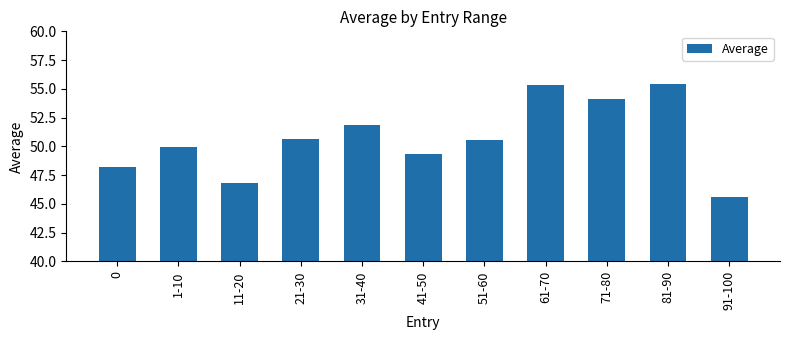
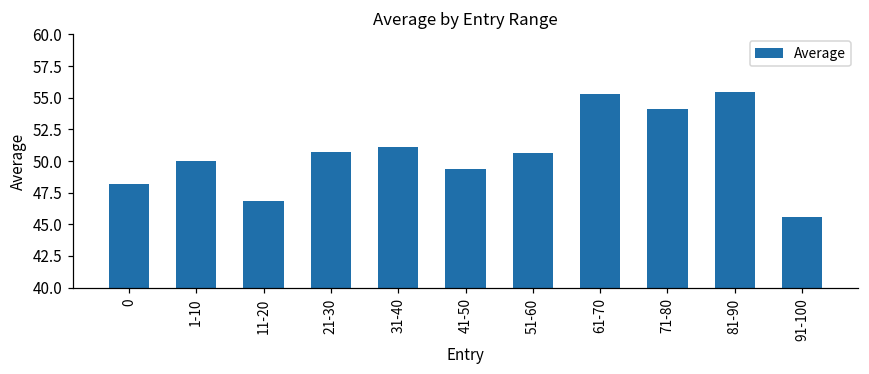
  {
    "0": 48.2,
    "1-10": 50.0,
    "11-20": 46.9,
    "21-30": 50.7,
-   "31-40": 51.9,
+   "31-40": 51.1,
    "41-50": 49.4,
    "51-60": 50.6,
    "61-70": 55.3,
    "71-80": 54.1,
    "81-90": 55.5,
    "91-100": 45.6
  }
